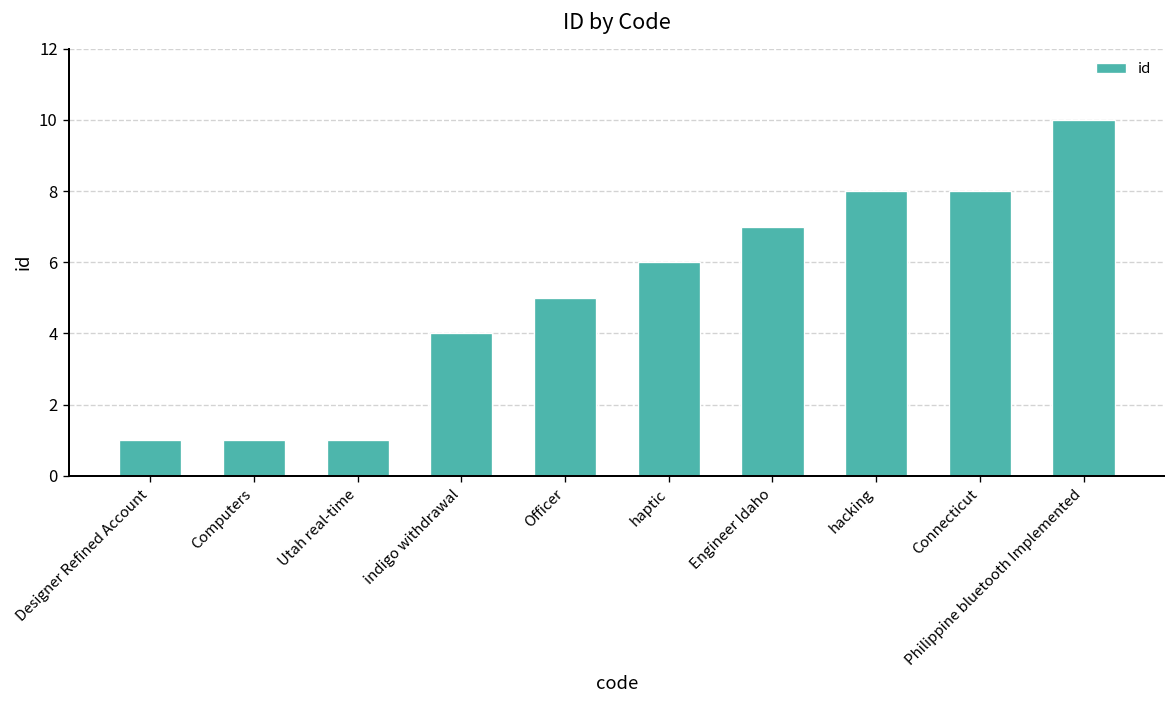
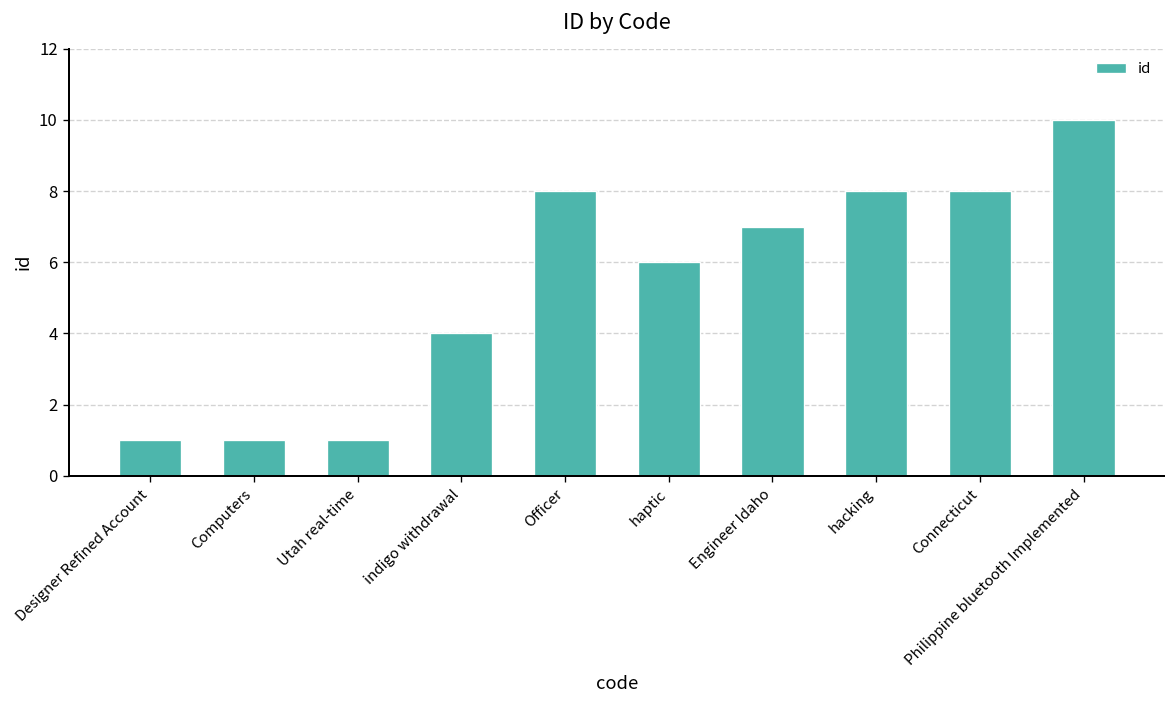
  {
    "Designer Refined Account": 1,
    "Computers": 1,
    "Utah real-time": 1,
    "indigo withdrawal": 4,
-   "Officer": 5,
+   "Officer": 8,
    "haptic": 6,
    "Engineer Idaho": 7,
    "hacking": 8,
    "Connecticut": 8,
    "Philippine bluetooth Implemented": 10
  }
